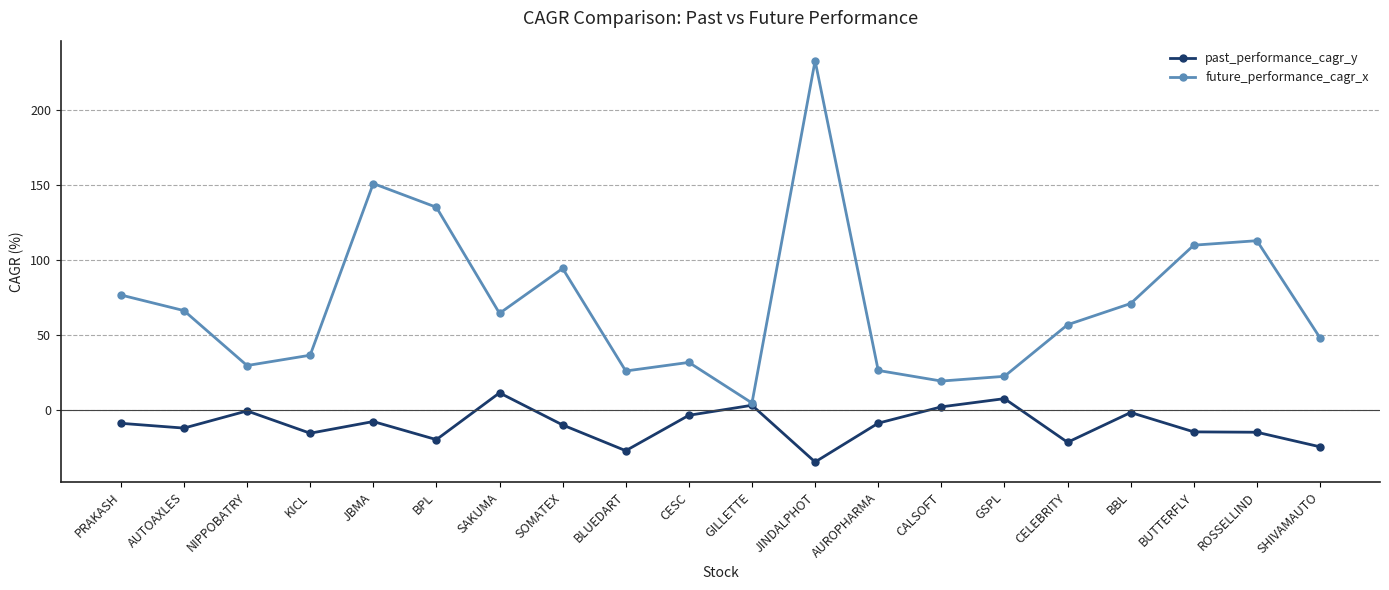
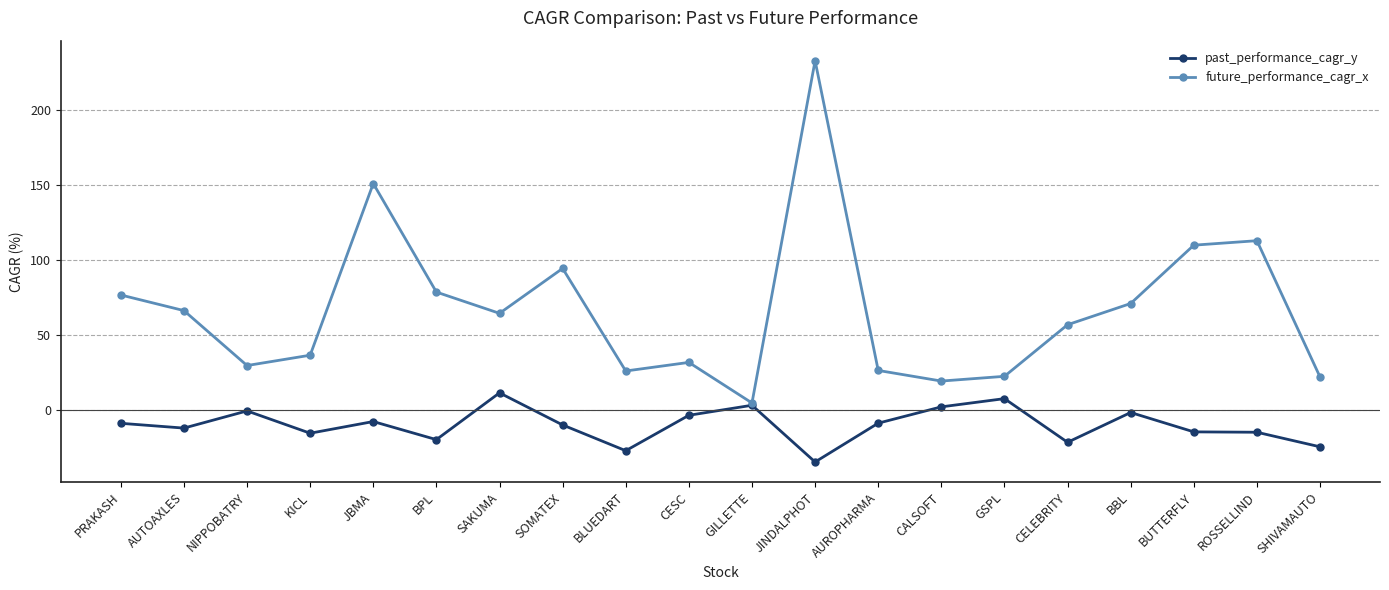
  {
    "past_performance_cagr_y": {
      "PRAKASH": -9,
      "AUTOAXLES": -12,
      "NIPPOBATRY": 0,
      "KICL": -15,
      "JBMA": -8,
      "BPL": -20,
      "SAKUMA": 12,
      "SOMATEX": -10,
      "BLUEDART": -27,
      "CESC": -3,
      "JINDALPHOT": -34,
      "AUROPHARMA": -9,
      "CALSOFT": 2,
      "GSPL": 8,
      "CELEBRITY": -21,
      "BBL": -2,
      "BUTTERFLY": -14,
      "ROSSELLIND": -15,
      "SHIVAMAUTO": -24
    },
    "future_performance_cagr_x": {
      "PRAKASH": 77,
      "AUTOAXLES": 66,
      "NIPPOBATRY": 30,
      "KICL": 37,
      "JBMA": 151,
-     "BPL": 135,
+     "BPL": 79,
      "SAKUMA": 64,
      "SOMATEX": 94,
      "BLUEDART": 26,
      "CESC": 32,
      "JINDALPHOT": 232,
      "AUROPHARMA": 26,
      "CALSOFT": 19,
      "GSPL": 23,
      "CELEBRITY": 57,
      "BBL": 71,
      "BUTTERFLY": 110,
      "ROSSELLIND": 113,
-     "SHIVAMAUTO": 48
+     "SHIVAMAUTO": 22
    }
  }
